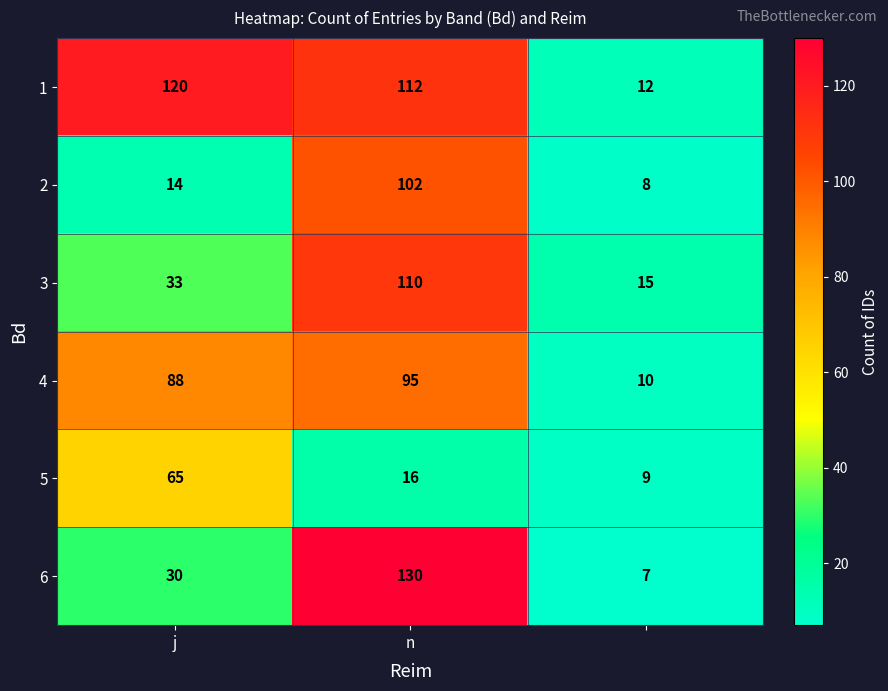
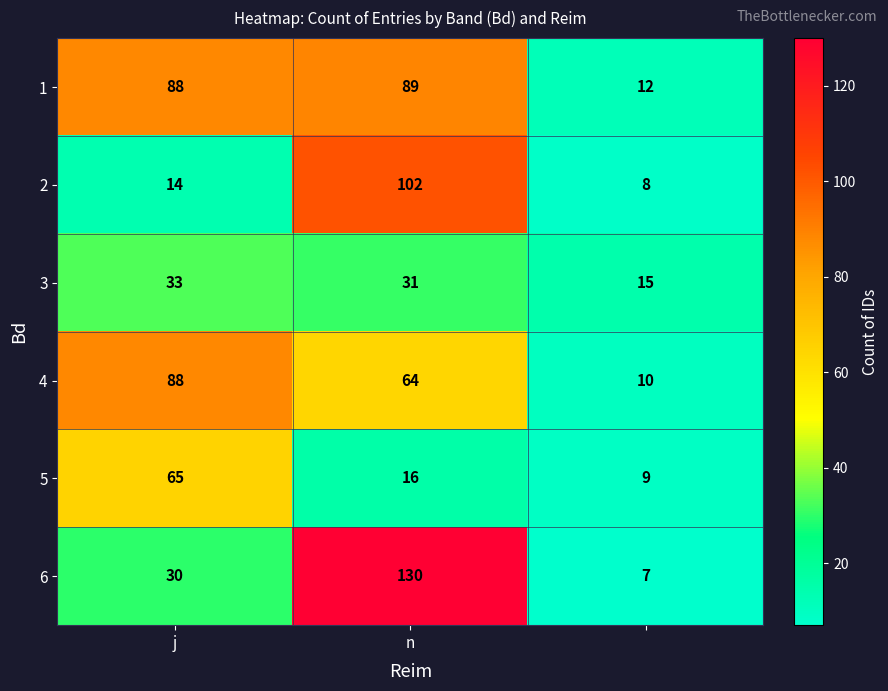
  {
    "1": {
-     "j": 120,
-     "n": 112
+     "j": 88,
+     "n": 89
    },
    "2": {
      "j": 14,
      "n": 102
    },
    "3": {
      "j": 33,
-     "n": 110
+     "n": 31
    },
    "4": {
      "j": 88,
-     "n": 95
+     "n": 64
    },
    "5": {
      "j": 65,
      "n": 16
    },
    "6": {
      "j": 30,
      "n": 130
    }
  }
